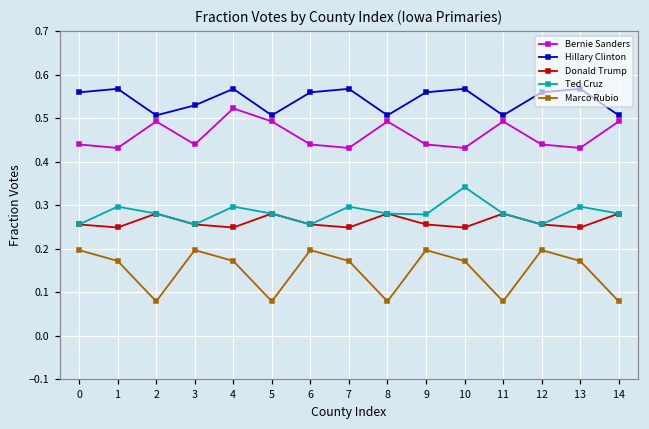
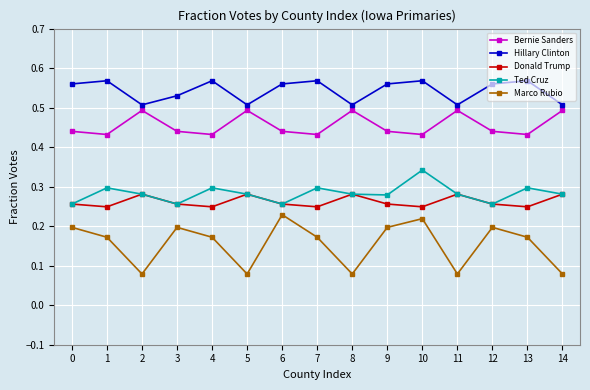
  {
    "Bernie Sanders": {
      "0": 0.44,
      "1": 0.43,
      "2": 0.49,
      "3": 0.44,
-     "4": 0.52,
+     "4": 0.43,
      "5": 0.49,
      "6": 0.44,
      "7": 0.43,
      "8": 0.49,
      "9": 0.44,
      "10": 0.43,
      "11": 0.49,
      "12": 0.44,
      "13": 0.43,
      "14": 0.49
    },
    "Hillary Clinton": {
      "0": 0.56,
      "1": 0.57,
      "2": 0.51,
      "3": 0.53,
      "4": 0.57,
      "5": 0.51,
      "6": 0.56,
      "7": 0.57,
      "8": 0.51,
      "9": 0.56,
      "10": 0.57,
      "11": 0.51,
      "14": 0.51
    },
    "Donald Trump": {
      "1": 0.25,
      "4": 0.25,
      "7": 0.25,
      "9": 0.26,
      "10": 0.25,
      "13": 0.25
    },
    "Ted Cruz": {
      "1": 0.30,
      "4": 0.30,
      "7": 0.30,
      "9": 0.28,
      "10": 0.34,
      "13": 0.30
    },
    "Marco Rubio": {
      "0": 0.20,
      "1": 0.17,
      "2": 0.08,
      "3": 0.20,
      "4": 0.17,
      "5": 0.08,
-     "6": 0.20,
+     "6": 0.23,
      "7": 0.17,
      "8": 0.08,
      "9": 0.20,
-     "10": 0.17,
+     "10": 0.22,
      "11": 0.08,
      "12": 0.20,
      "13": 0.17,
      "14": 0.08
    }
  }
